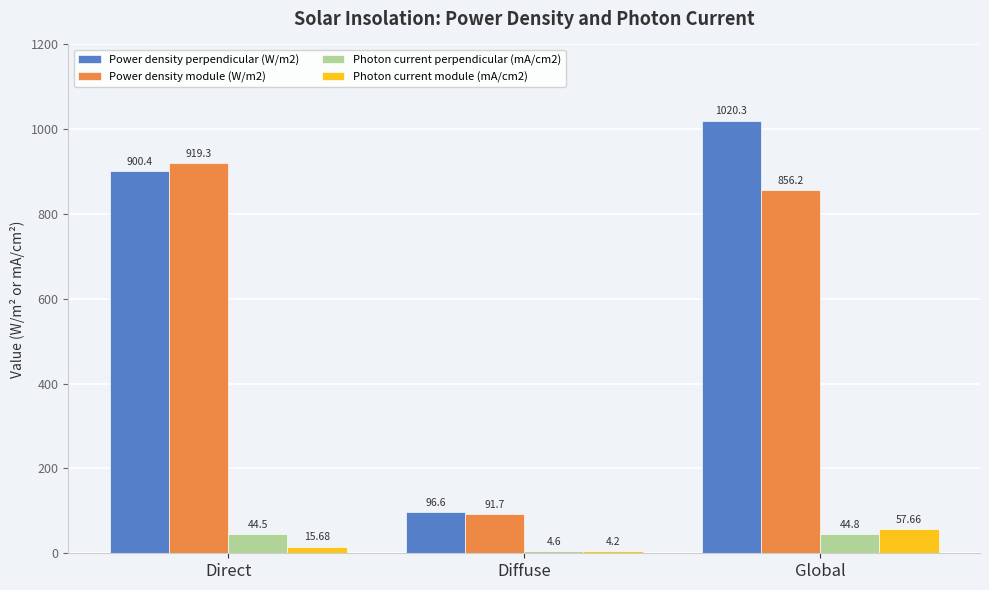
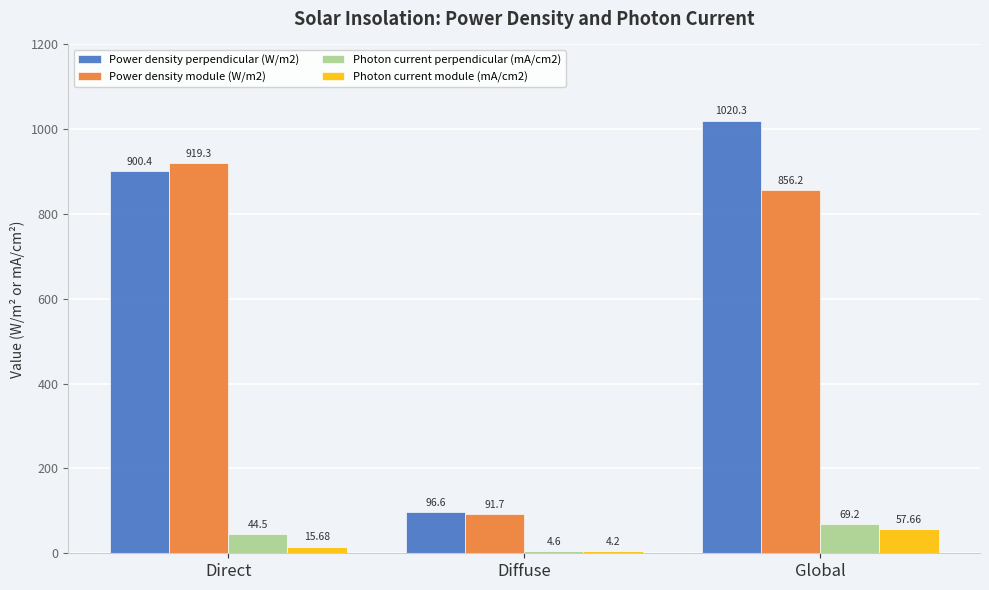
  {
    "Power density perpendicular (W/m2)": {
      "Direct": 900.4,
      "Diffuse": 96.6,
      "Global": 1020.3
    },
    "Power density module (W/m2)": {
      "Direct": 919.3,
      "Diffuse": 91.7,
      "Global": 856.2
    },
    "Photon current perpendicular (mA/cm2)": {
      "Direct": 44.5,
      "Diffuse": 4.6,
-     "Global": 44.8
+     "Global": 69.2
    },
    "Photon current module (mA/cm2)": {
      "Direct": 15.68,
      "Diffuse": 4.2,
      "Global": 57.66
    }
  }
